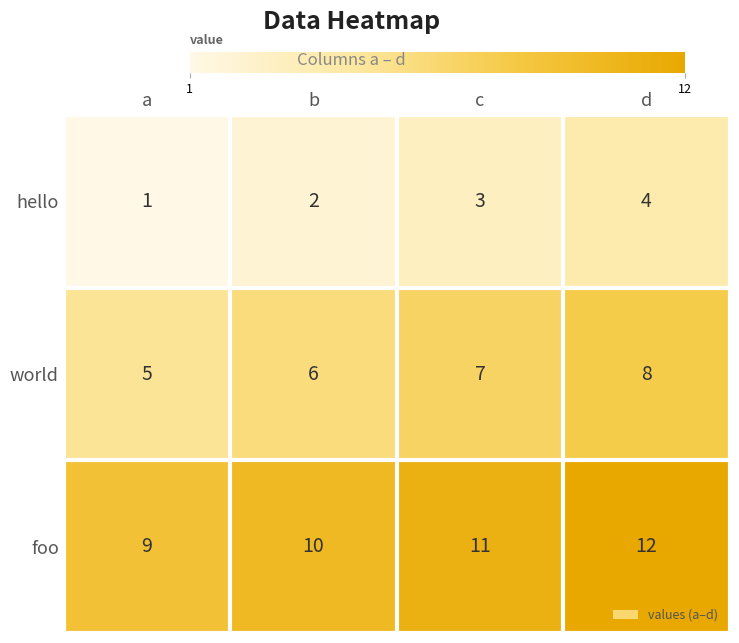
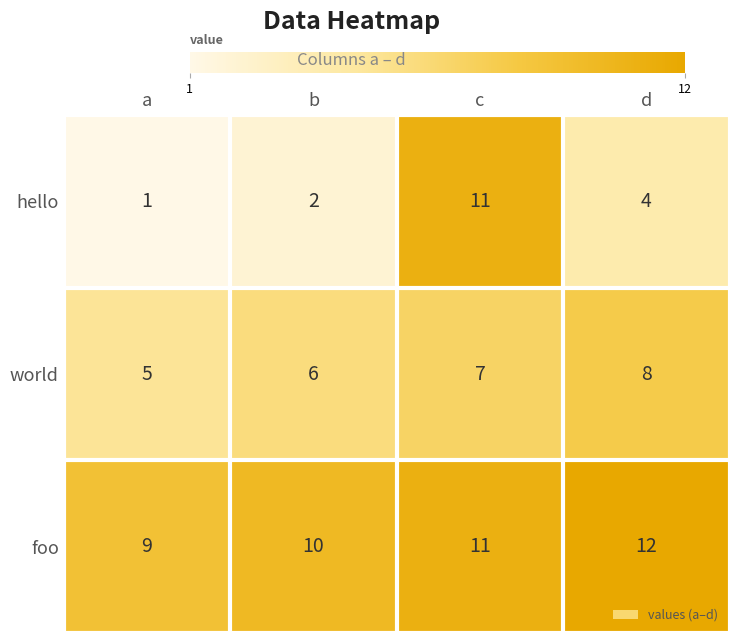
  {
    "hello": {
      "a": 1,
      "b": 2,
-     "c": 3,
+     "c": 11,
      "d": 4
    },
    "world": {
      "a": 5,
      "b": 6,
      "c": 7,
      "d": 8
    },
    "foo": {
      "a": 9,
      "b": 10,
      "c": 11,
      "d": 12
    }
  }
